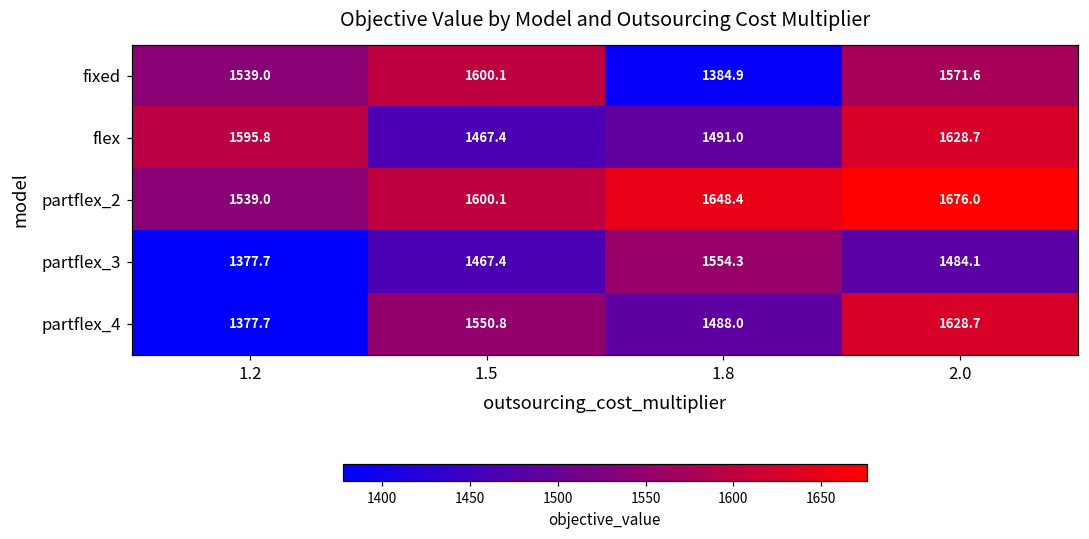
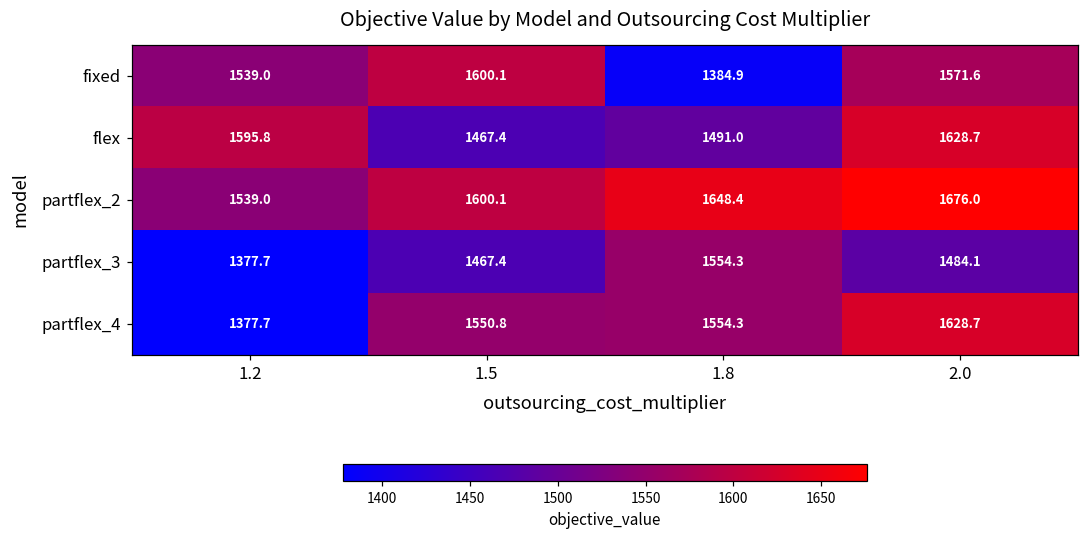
  {
    "fixed": {
      "1.2": 1539.0,
      "1.5": 1600.1,
      "1.8": 1384.9,
      "2.0": 1571.6
    },
    "flex": {
      "1.2": 1595.8,
      "1.5": 1467.4,
      "1.8": 1491.0,
      "2.0": 1628.7
    },
    "partflex_2": {
      "1.2": 1539.0,
      "1.5": 1600.1,
      "1.8": 1648.4,
      "2.0": 1676.0
    },
    "partflex_3": {
      "1.2": 1377.7,
      "1.5": 1467.4,
      "1.8": 1554.3,
      "2.0": 1484.1
    },
    "partflex_4": {
      "1.2": 1377.7,
      "1.5": 1550.8,
-     "1.8": 1488.0,
+     "1.8": 1554.3,
      "2.0": 1628.7
    }
  }
